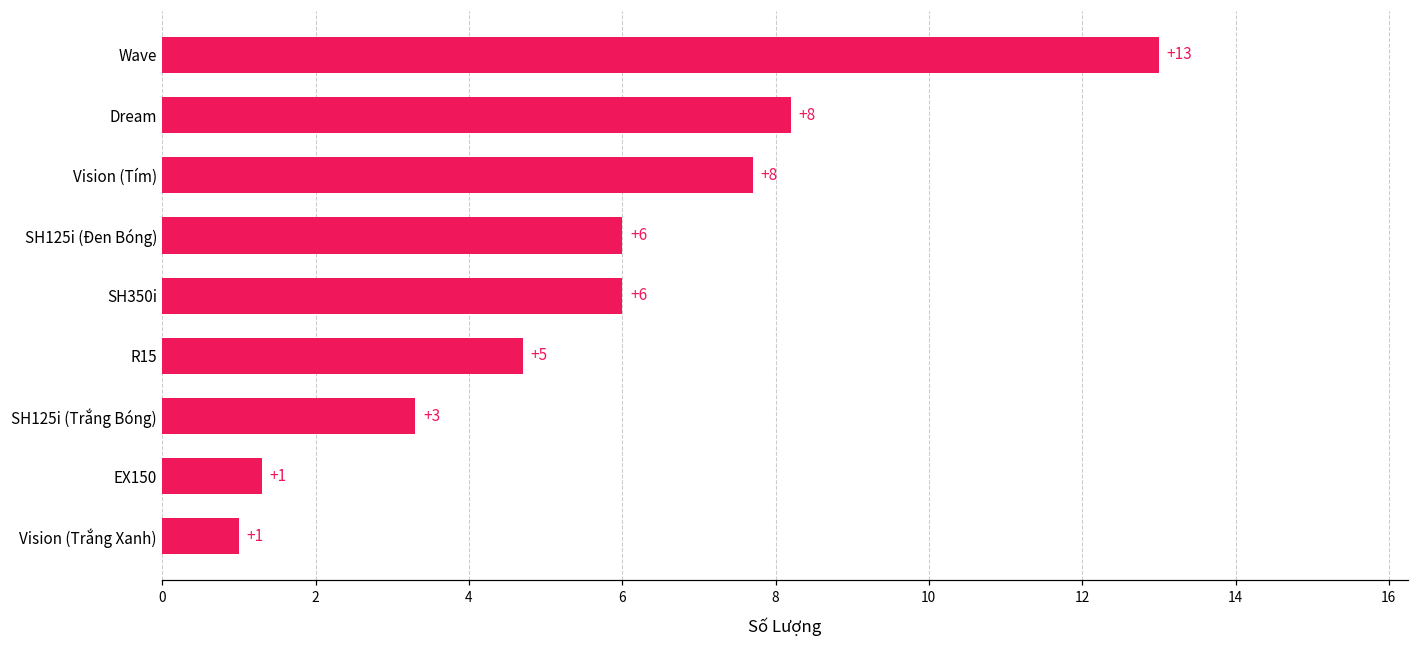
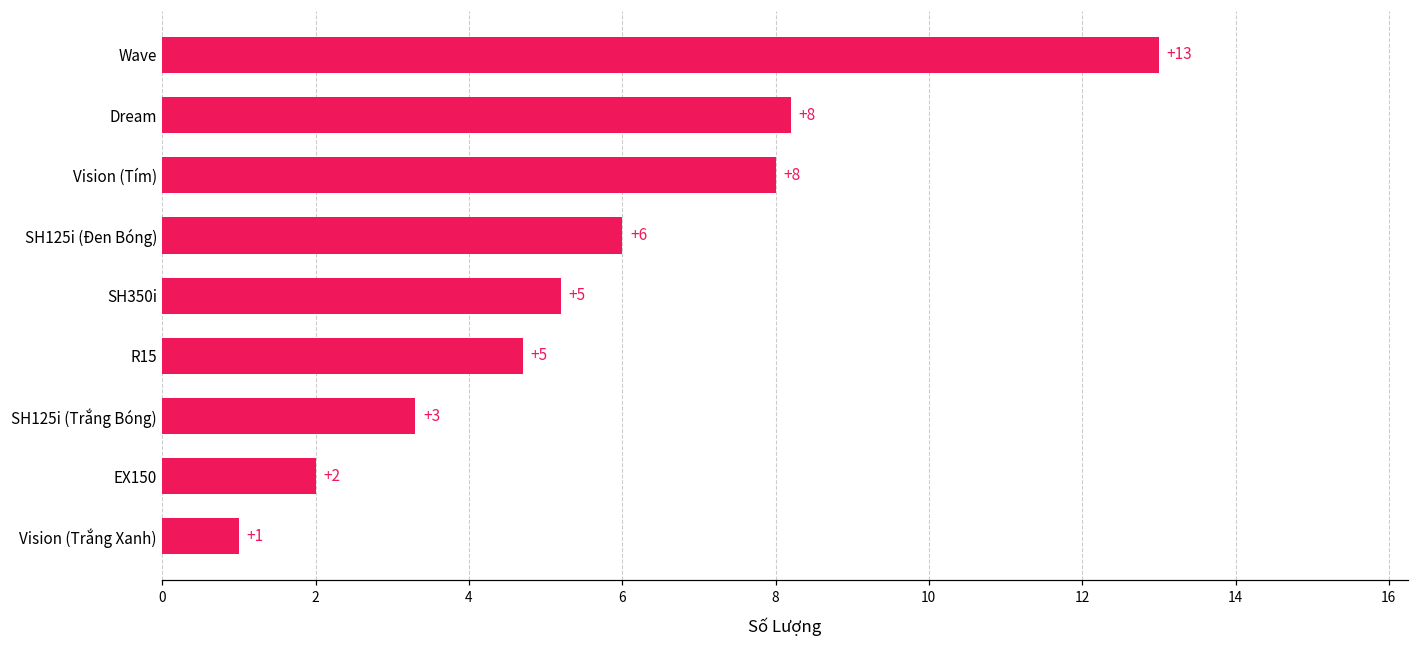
  {
    "Wave": "+13",
    "Dream": "+8",
-   "Vision (Tím)": "7.7",
+   "Vision (Tím)": "8.0",
    "SH125i (Đen Bóng)": "+6",
-   "SH350i": "+6",
+   "SH350i": "+5",
    "R15": "+5",
    "SH125i (Trắng Bóng)": "+3",
-   "EX150": "+1",
+   "EX150": "+2",
    "Vision (Trắng Xanh)": "+1"
  }
